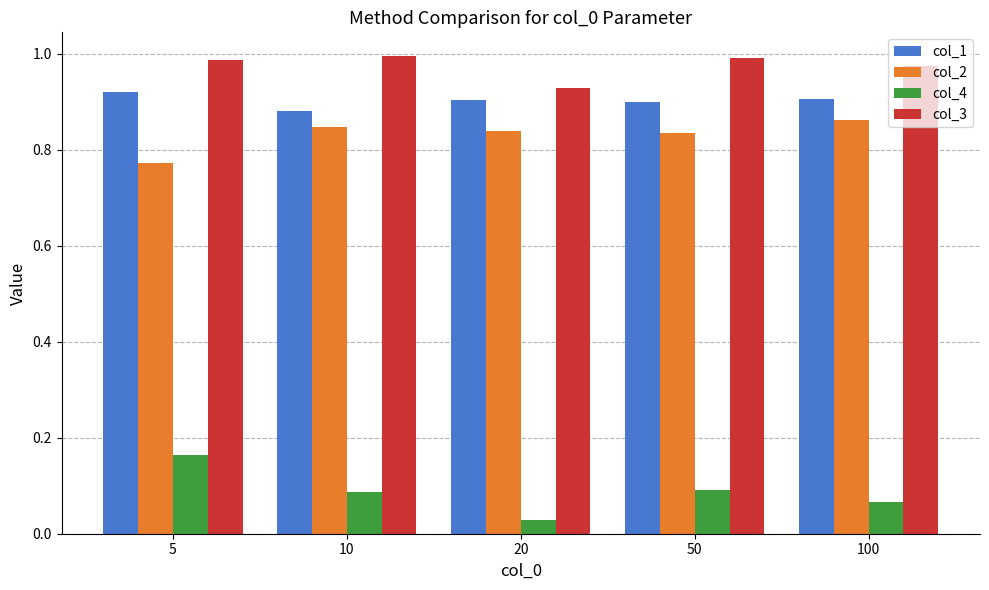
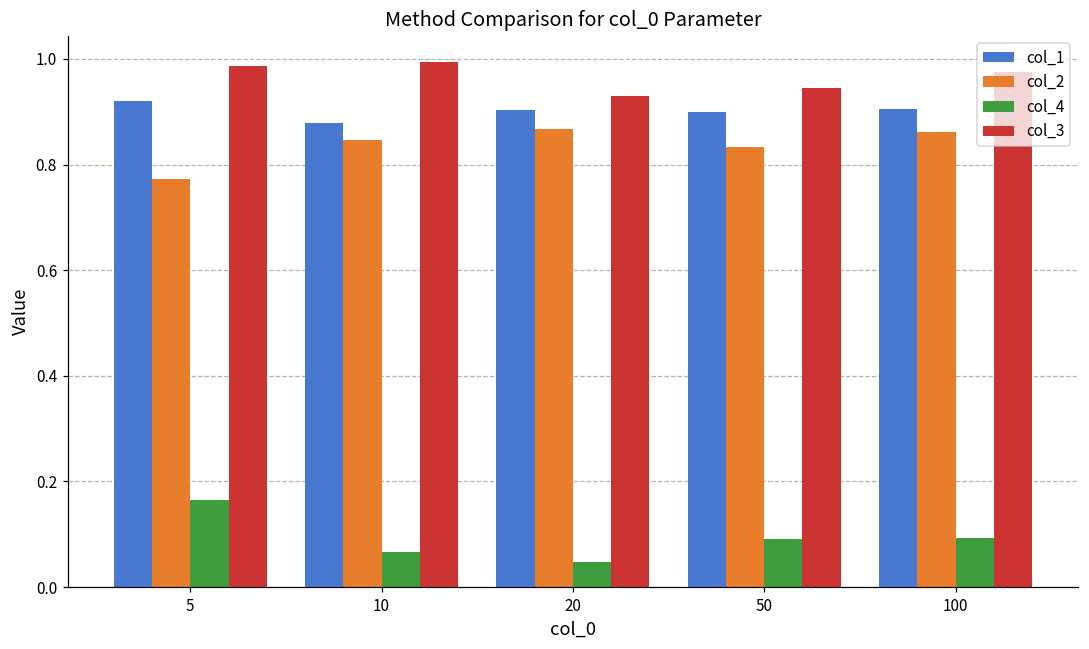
  {
    "col_1": {
      "5": 0.92,
      "10": 0.88,
      "20": 0.90,
      "50": 0.90,
      "100": 0.91
    },
    "col_2": {
      "5": 0.77,
      "10": 0.85,
-     "20": 0.84,
+     "20": 0.87,
      "50": 0.83,
      "100": 0.86
    },
    "col_4": {
      "5": 0.16,
-     "10": 0.09,
-     "20": 0.03,
+     "10": 0.07,
+     "20": 0.05,
      "50": 0.09,
-     "100": 0.07
+     "100": 0.09
    },
    "col_3": {
      "5": 0.99,
      "10": 0.99,
      "20": 0.93,
-     "50": 0.99
+     "50": 0.95
    }
  }
